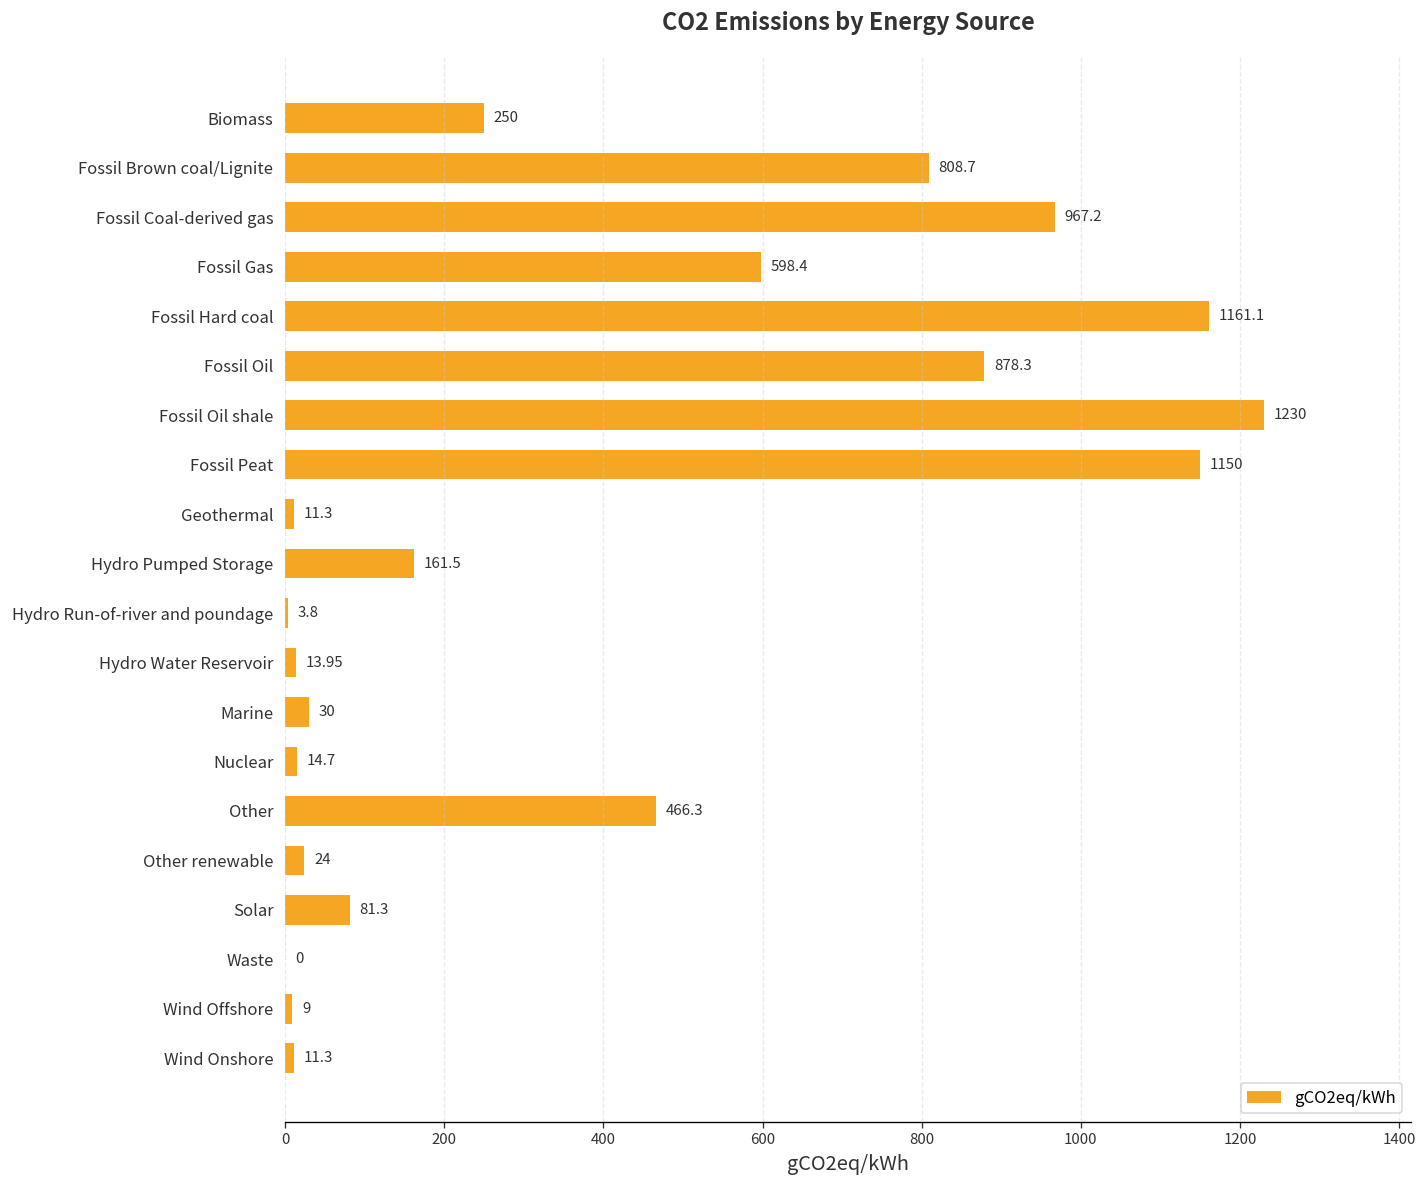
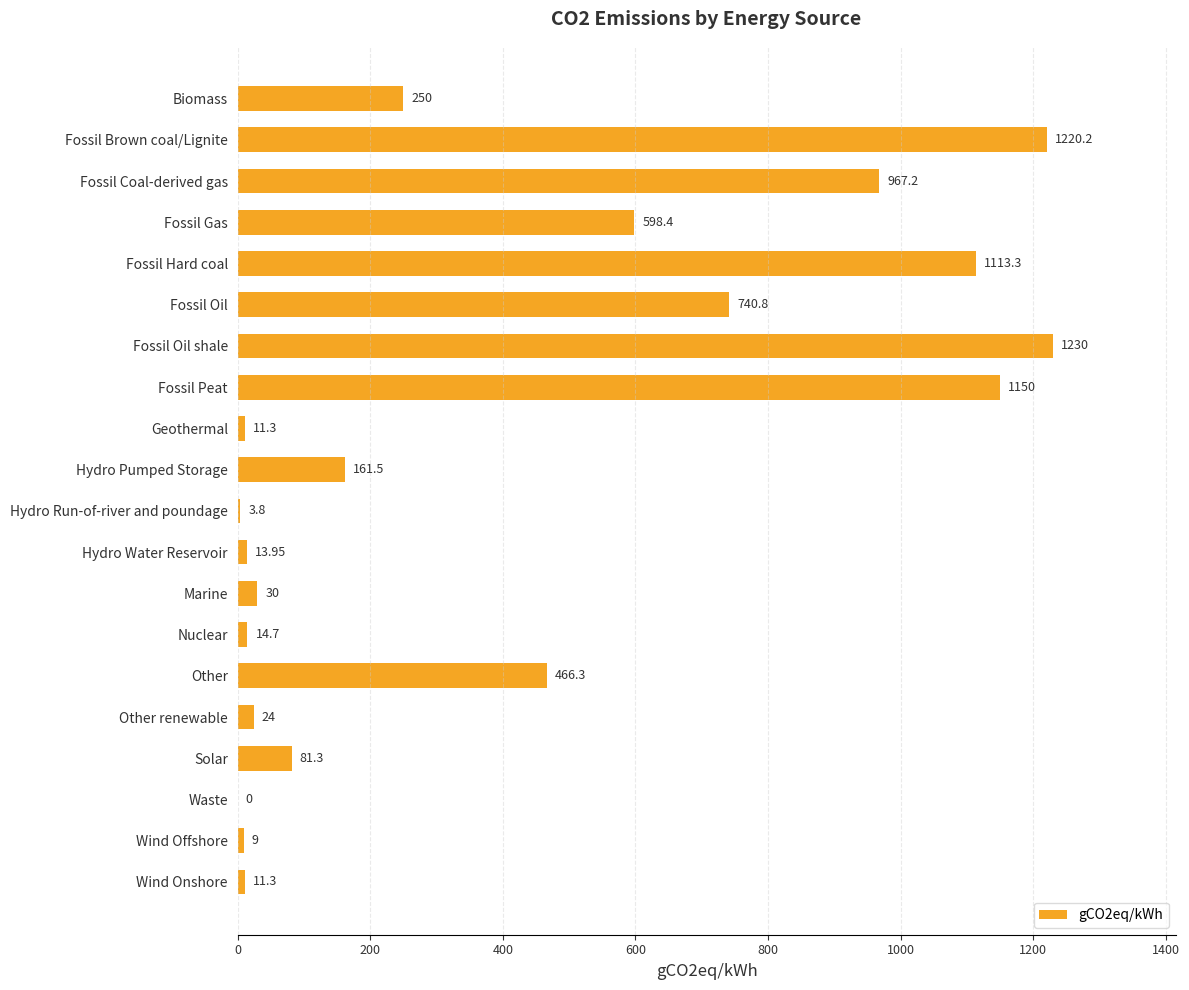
  {
    "Biomass": 250,
-   "Fossil Brown coal/Lignite": 808.7,
+   "Fossil Brown coal/Lignite": 1220.2,
    "Fossil Coal-derived gas": 967.2,
    "Fossil Gas": 598.4,
-   "Fossil Hard coal": 1161.1,
-   "Fossil Oil": 878.3,
+   "Fossil Hard coal": 1113.3,
+   "Fossil Oil": 740.8,
    "Fossil Oil shale": 1230,
    "Fossil Peat": 1150,
    "Geothermal": 11.3,
    "Hydro Pumped Storage": 161.5,
    "Hydro Run-of-river and poundage": 3.8,
    "Hydro Water Reservoir": 13.95,
    "Marine": 30,
    "Nuclear": 14.7,
    "Other": 466.3,
    "Other renewable": 24,
    "Solar": 81.3,
    "Waste": 0,
    "Wind Offshore": 9,
    "Wind Onshore": 11.3
  }
